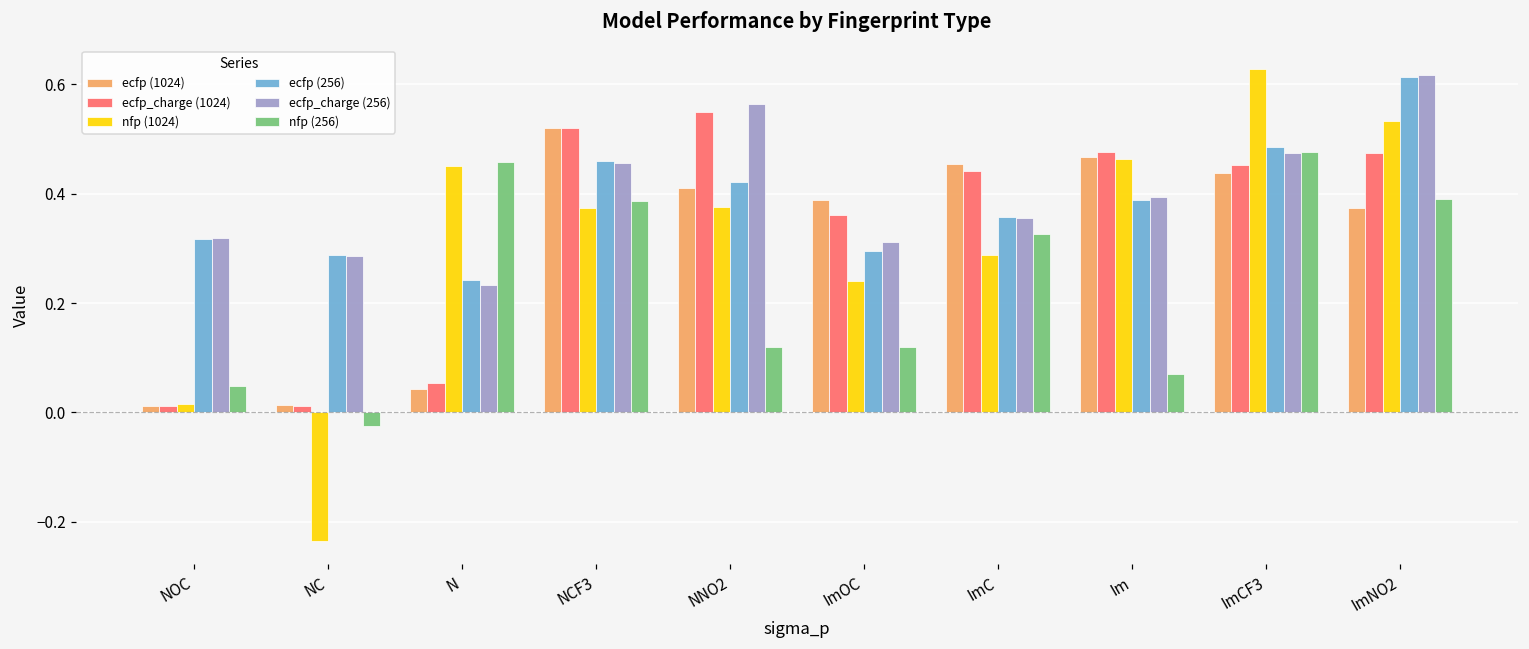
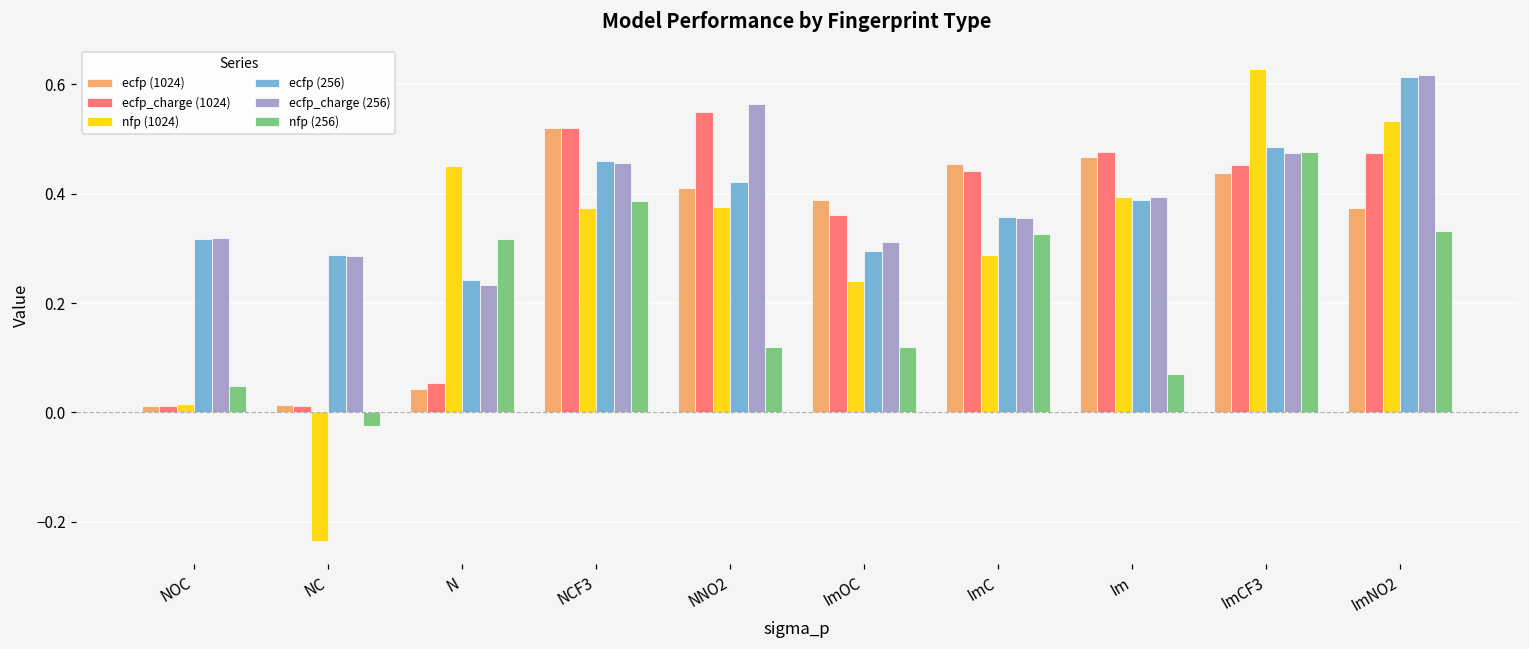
  {
    "nfp (1024)": {
      "NOC": 0.01,
      "NC": -0.23,
      "N": 0.45,
      "NCF3": 0.37,
      "NNO2": 0.38,
      "ImOC": 0.24,
      "ImC": 0.29,
-     "Im": 0.46,
+     "Im": 0.39,
      "ImCF3": 0.63,
      "ImNO2": 0.53
    },
    "nfp (256)": {
      "NOC": 0.05,
      "NC": -0.03,
-     "N": 0.46,
+     "N": 0.32,
      "NCF3": 0.39,
      "NNO2": 0.12,
      "ImOC": 0.12,
      "ImC": 0.33,
      "Im": 0.07,
      "ImCF3": 0.48,
-     "ImNO2": 0.39
+     "ImNO2": 0.33
    }
  }
